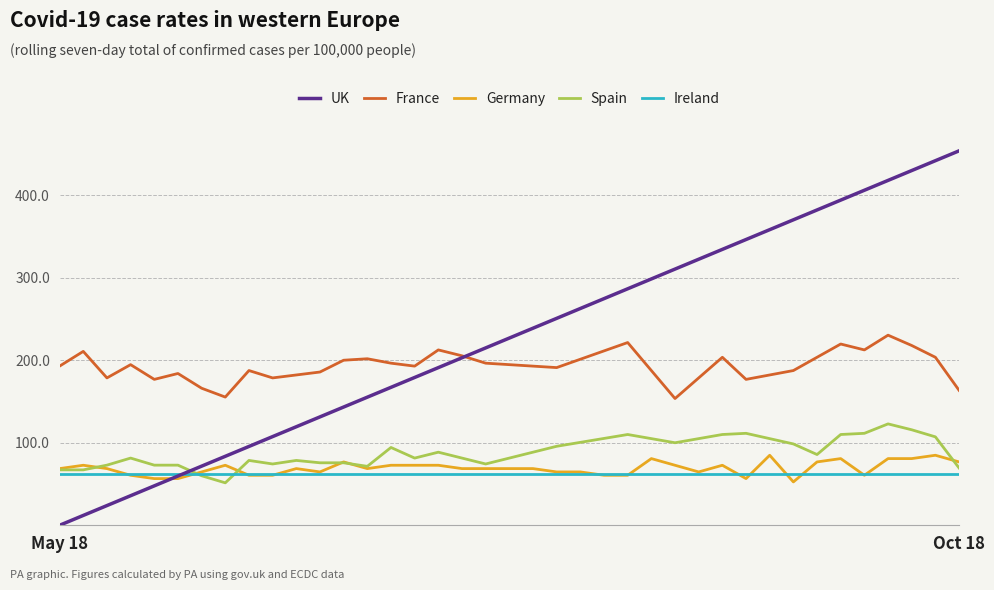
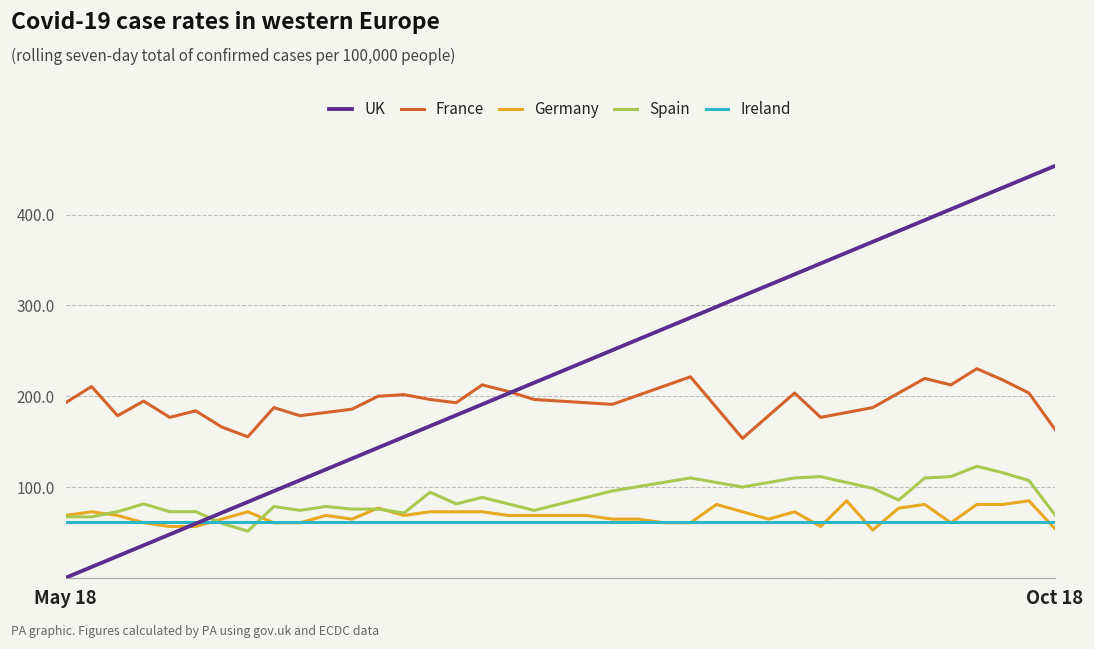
  {
    "UK": {
      "May 18": 0,
      "Oct 18": 450
    },
    "France": {
      "May 18": 190,
      "Oct 18": 160
    },
    "Germany": {
-     "Oct 18": 80
+     "Oct 18": 50
    },
    "Spain": {
      "Oct 18": 70
    },
    "Ireland": {
      "May 18": 60,
      "Oct 18": 60
    }
  }
